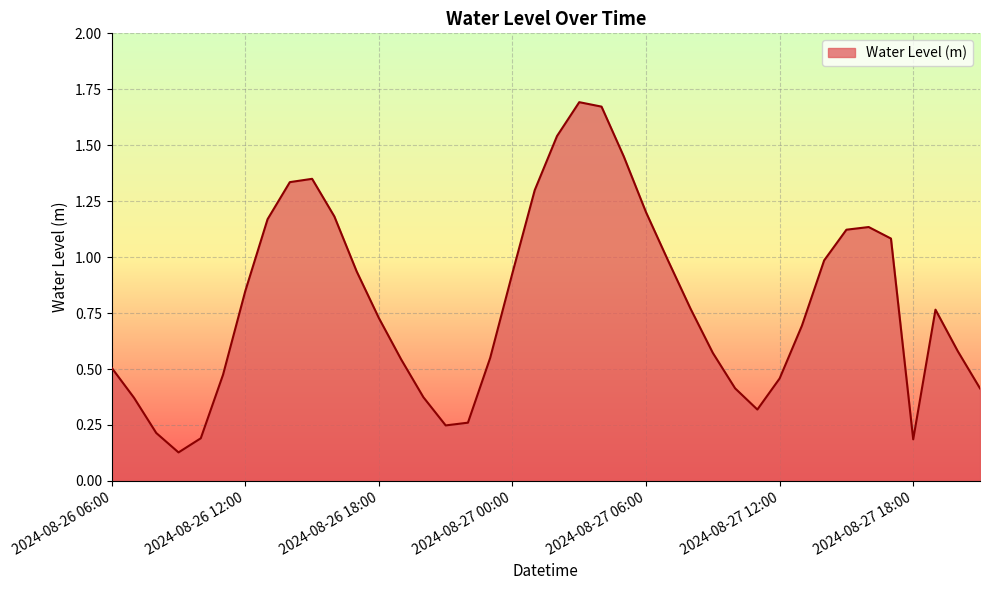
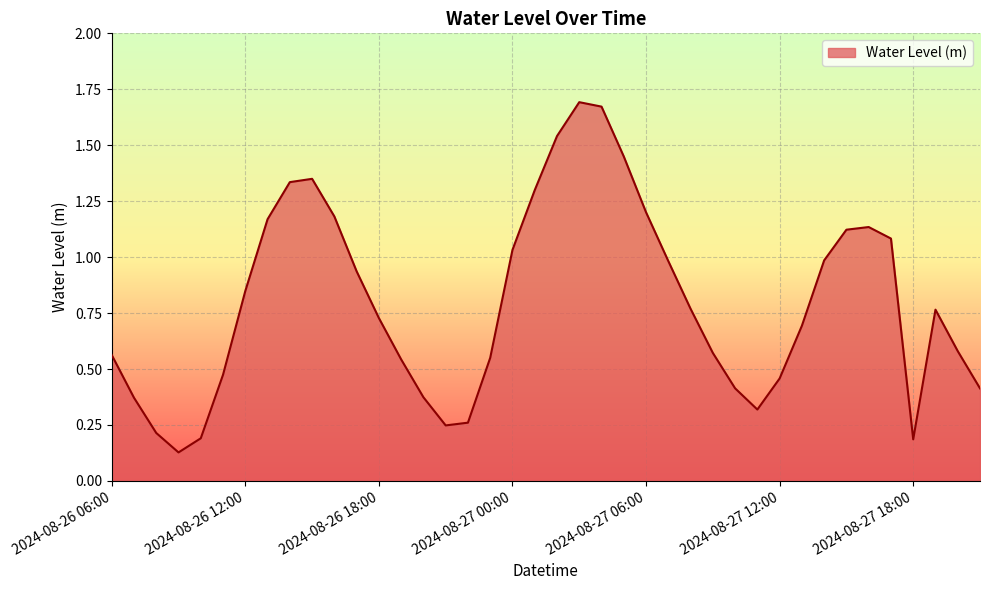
  {
-   "2024-08-26 06:00": 0.51,
+   "2024-08-26 06:00": 0.56,
    "2024-08-26 12:00": 0.85,
    "2024-08-26 18:00": 0.73,
-   "2024-08-27 00:00": 0.93,
+   "2024-08-27 00:00": 1.03,
    "2024-08-27 06:00": 1.20,
    "2024-08-27 12:00": 0.46,
    "2024-08-27 18:00": 0.19
  }
